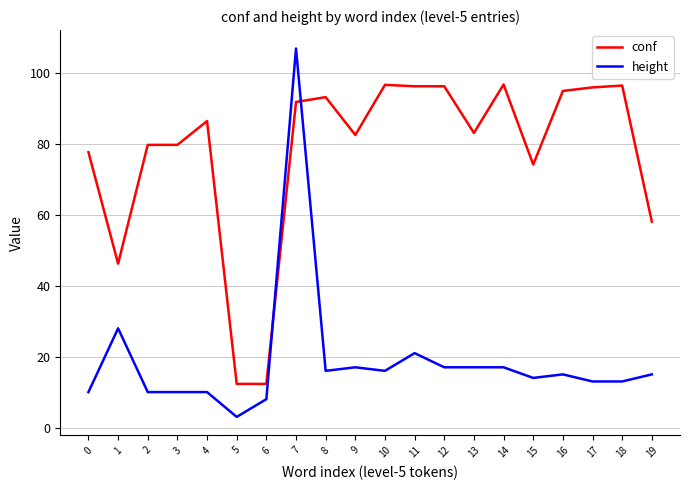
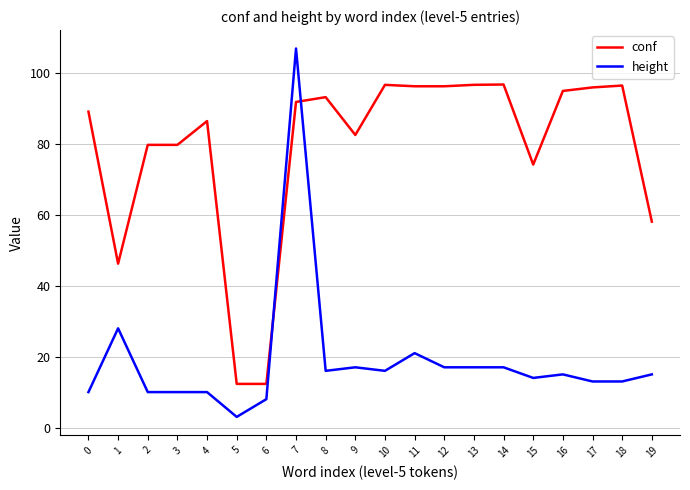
  {
    "conf": {
-     "0": 78,
+     "0": 89,
      "1": 46,
      "2": 80,
      "3": 80,
      "4": 87,
      "5": 12,
      "6": 12,
      "7": 92,
      "8": 93,
      "9": 83,
      "10": 97,
      "11": 96,
      "12": 96,
-     "13": 83,
+     "13": 97,
      "14": 97,
      "15": 74,
      "16": 95,
      "17": 96,
      "18": 97,
      "19": 58
    },
    "height": {
      "0": 10,
      "1": 28,
      "2": 10,
      "3": 10,
      "4": 10,
      "5": 3,
      "6": 8,
      "7": 107,
      "8": 16,
      "9": 17,
      "10": 16,
      "11": 21,
      "12": 17,
      "13": 17,
      "14": 17,
      "15": 14,
      "16": 15,
      "17": 13,
      "18": 13,
      "19": 15
    }
  }
